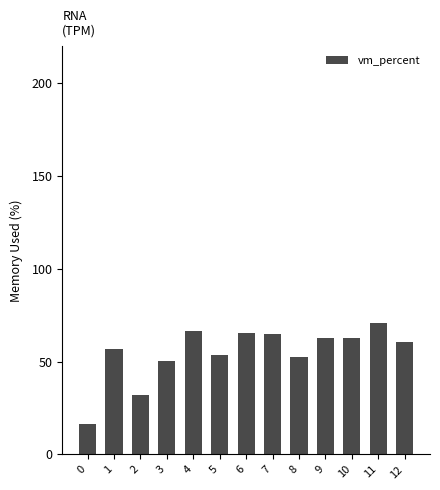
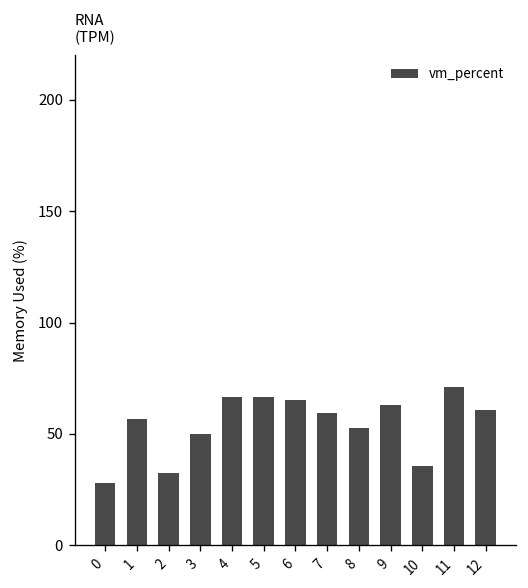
  {
-   "0": 16,
+   "0": 28,
    "1": 57,
    "2": 32,
    "3": 50,
    "4": 67,
-   "5": 53,
+   "5": 67,
    "6": 65,
-   "7": 65,
+   "7": 59,
    "8": 53,
    "9": 63,
-   "10": 63,
+   "10": 36,
    "11": 71,
    "12": 61
  }
